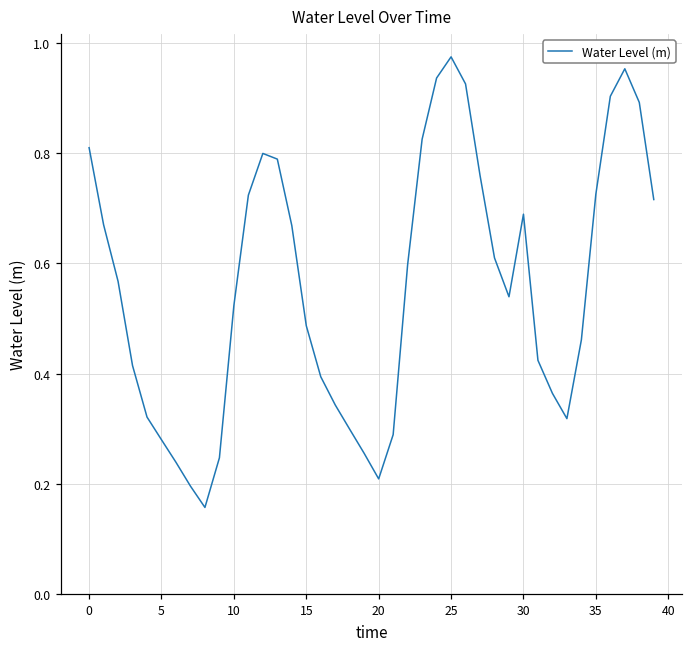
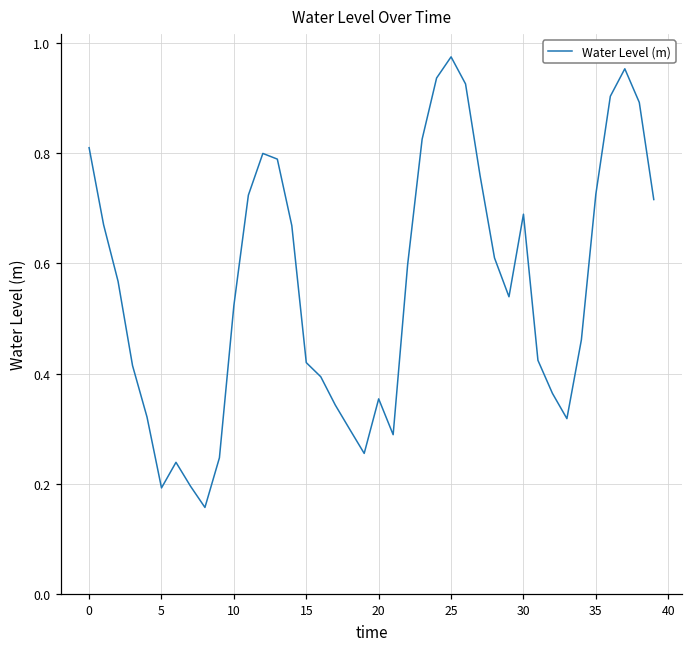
  {
    "0": 0.81,
-   "5": 0.28,
+   "5": 0.19,
    "10": 0.52,
-   "15": 0.49,
-   "20": 0.21,
+   "15": 0.42,
+   "20": 0.35,
    "25": 0.97,
    "30": 0.69,
    "35": 0.73
  }
